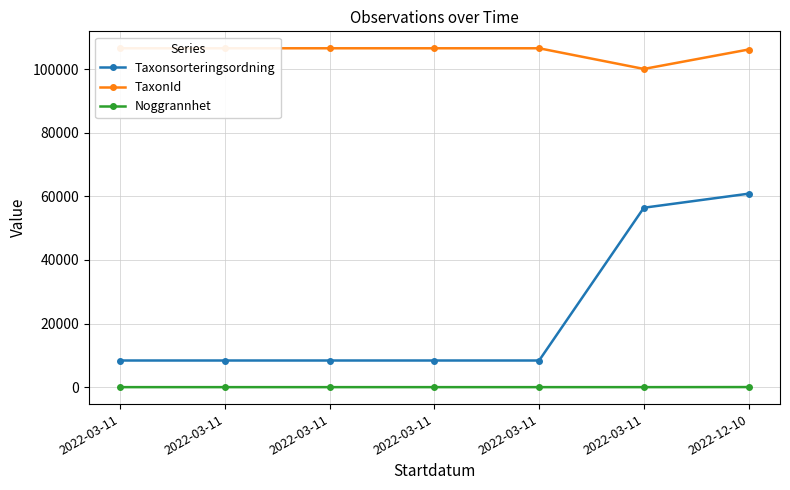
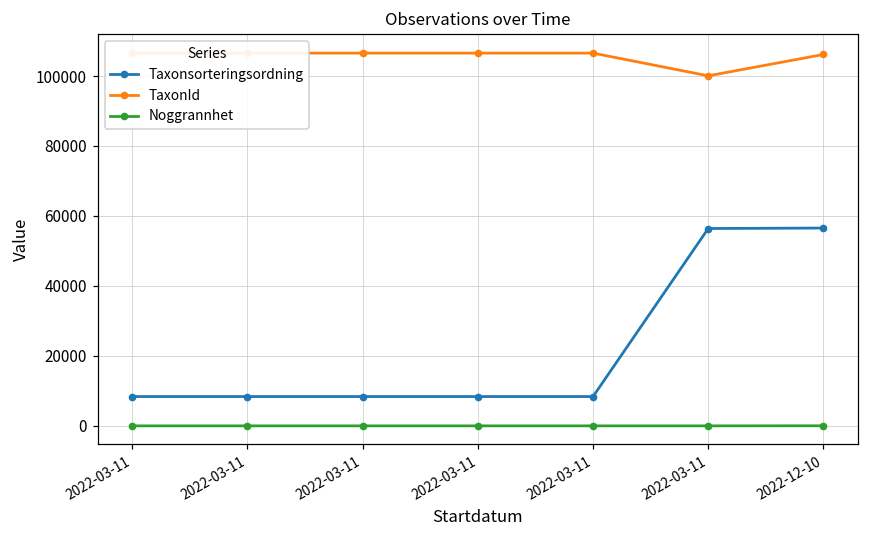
  {
    "Taxonsorteringsordning": {
-     "2022-12-10": 61000
+     "2022-12-10": 57000
    },
    "TaxonId": {
      "2022-12-10": 106000
    },
    "Noggrannhet": {
      "2022-12-10": 0
    }
  }
